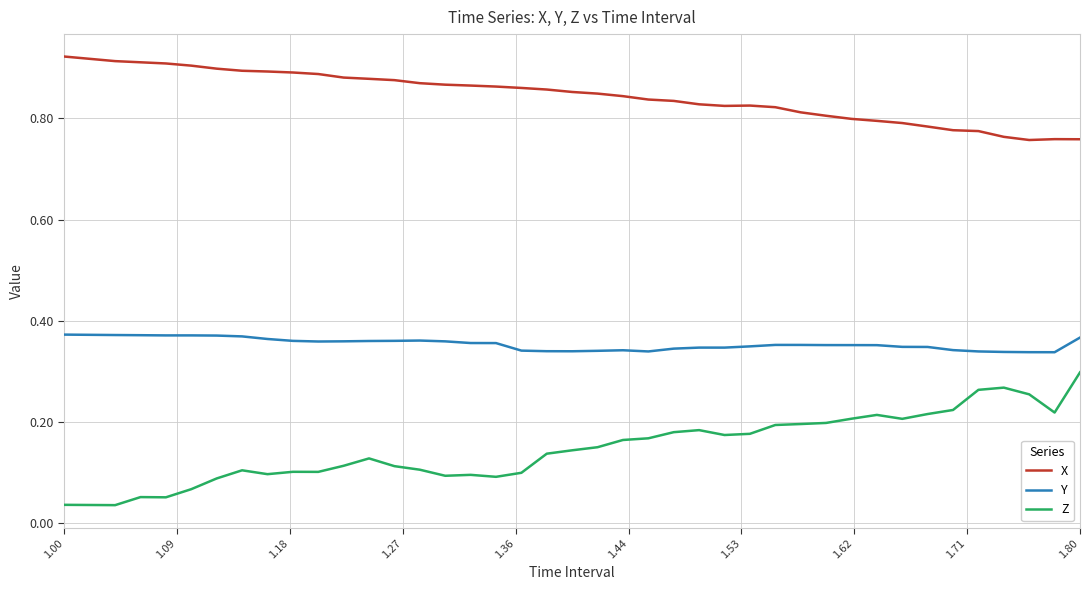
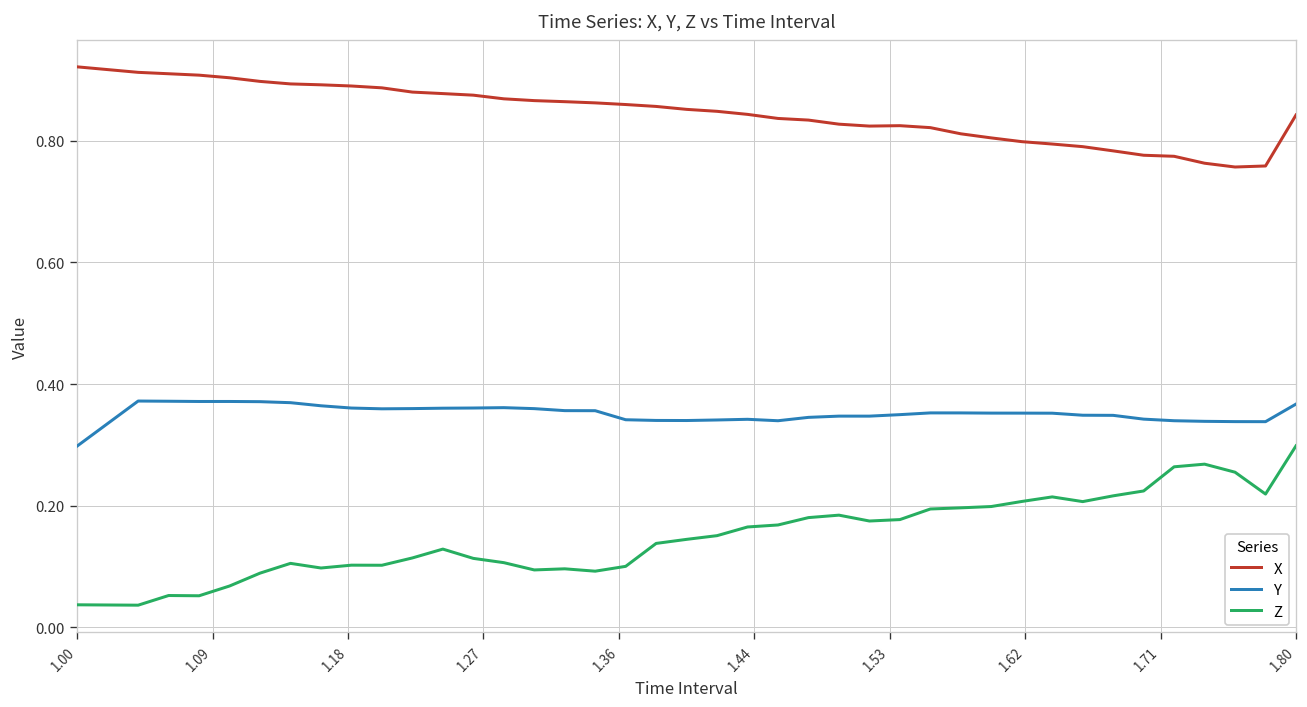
  {
    "X": {
      "1.00": 0.92,
-     "1.80": 0.76
+     "1.80": 0.84
    },
    "Y": {
-     "1.00": 0.37,
+     "1.00": 0.30,
      "1.80": 0.37
    },
    "Z": {
      "1.00": 0.04,
      "1.80": 0.30
    }
  }
